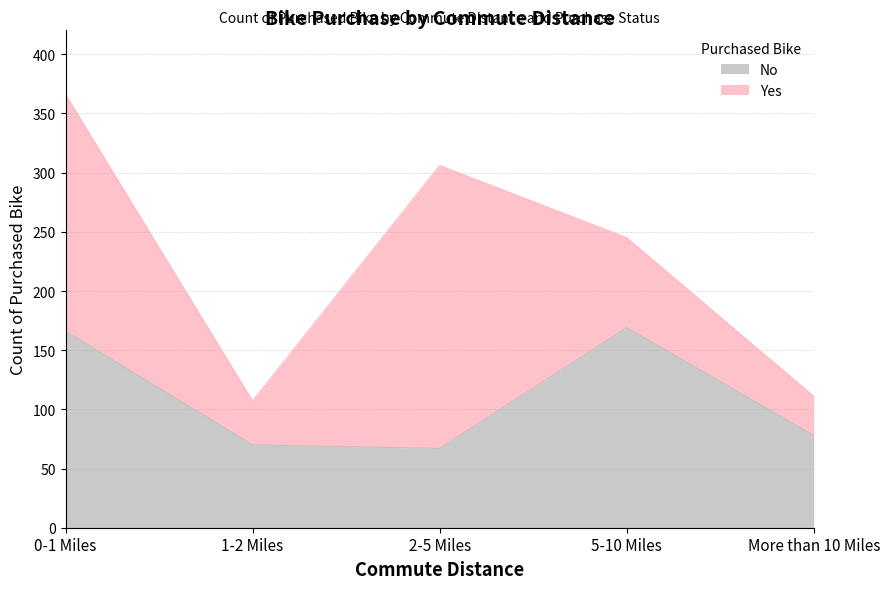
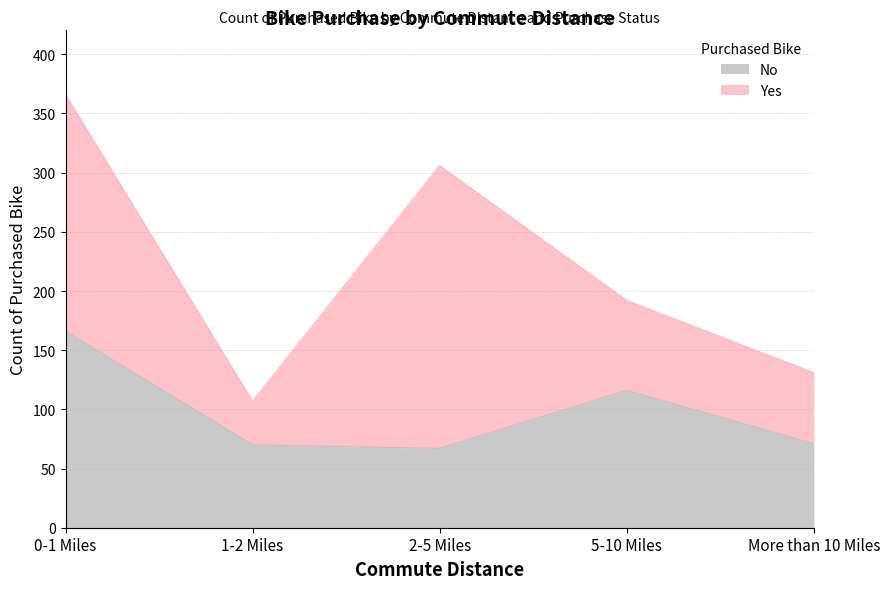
  {
    "No": {
      "0-1 Miles": 166,
      "1-2 Miles": 70,
      "2-5 Miles": 67,
-     "5-10 Miles": 169,
-     "More than 10 Miles": 78
+     "5-10 Miles": 116,
+     "More than 10 Miles": 71
    },
    "Yes": {
      "0-1 Miles": 200,
      "1-2 Miles": 37,
      "2-5 Miles": 239,
      "5-10 Miles": 76,
-     "More than 10 Miles": 33
+     "More than 10 Miles": 60
    }
  }
